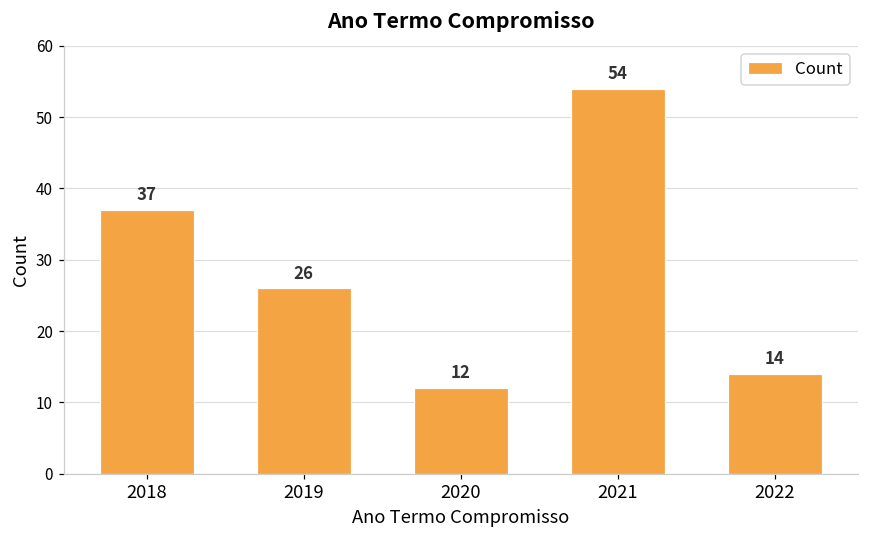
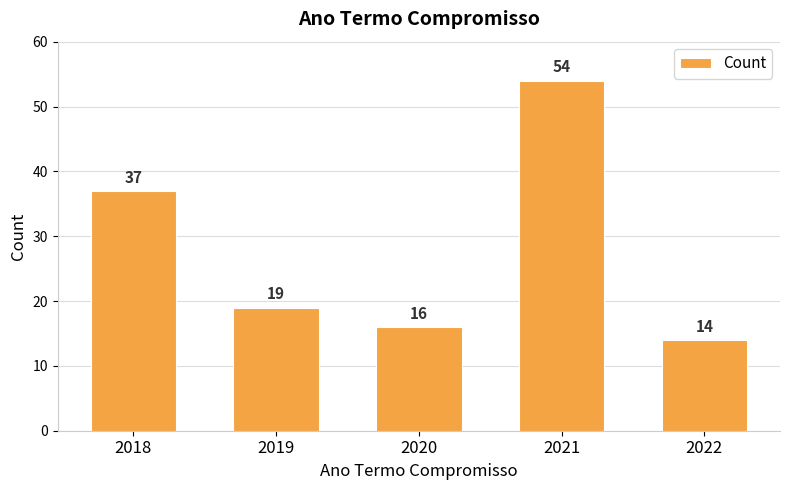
  {
    "2018": 37,
-   "2019": 26,
-   "2020": 12,
+   "2019": 19,
+   "2020": 16,
    "2021": 54,
    "2022": 14
  }
